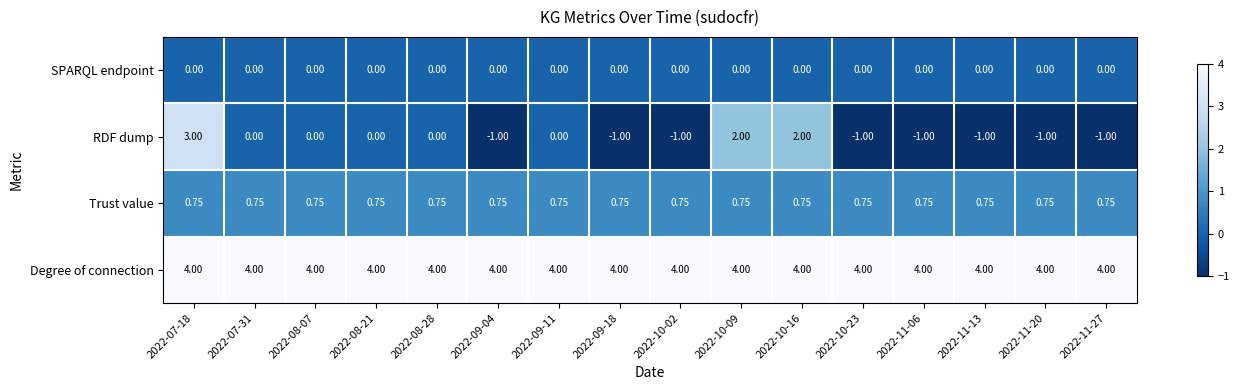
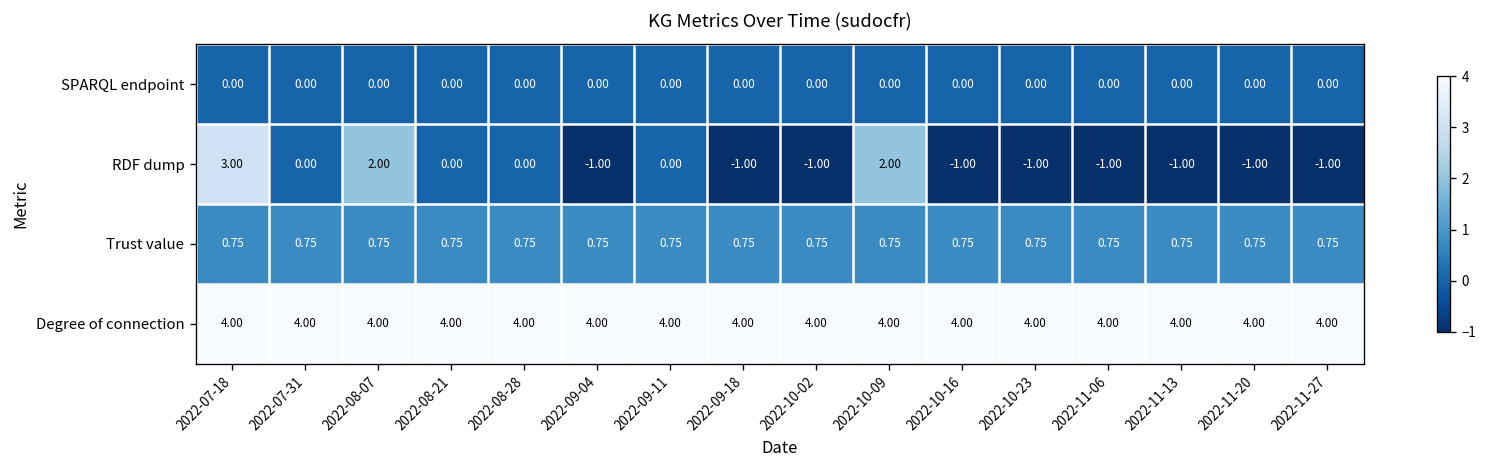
  {
    "SPARQL endpoint": {
      "2022-07-18": 0.00,
      "2022-07-31": 0.00,
      "2022-08-07": 0.00,
      "2022-08-21": 0.00,
      "2022-08-28": 0.00,
      "2022-09-04": 0.00,
      "2022-09-11": 0.00,
      "2022-09-18": 0.00,
      "2022-10-02": 0.00,
      "2022-10-09": 0.00,
      "2022-10-16": 0.00,
      "2022-10-23": 0.00,
      "2022-11-06": 0.00,
      "2022-11-13": 0.00,
      "2022-11-20": 0.00,
      "2022-11-27": 0.00
    },
    "RDF dump": {
      "2022-07-18": 3.00,
      "2022-07-31": 0.00,
-     "2022-08-07": 0.00,
+     "2022-08-07": 2.00,
      "2022-08-21": 0.00,
      "2022-08-28": 0.00,
      "2022-09-04": -1.00,
      "2022-09-11": 0.00,
      "2022-09-18": -1.00,
      "2022-10-02": -1.00,
      "2022-10-09": 2.00,
-     "2022-10-16": 2.00,
+     "2022-10-16": -1.00,
      "2022-10-23": -1.00,
      "2022-11-06": -1.00,
      "2022-11-13": -1.00,
      "2022-11-20": -1.00,
      "2022-11-27": -1.00
    },
    "Trust value": {
      "2022-07-18": 0.75,
      "2022-07-31": 0.75,
      "2022-08-07": 0.75,
      "2022-08-21": 0.75,
      "2022-08-28": 0.75,
      "2022-09-04": 0.75,
      "2022-09-11": 0.75,
      "2022-09-18": 0.75,
      "2022-10-02": 0.75,
      "2022-10-09": 0.75,
      "2022-10-16": 0.75,
      "2022-10-23": 0.75,
      "2022-11-06": 0.75,
      "2022-11-13": 0.75,
      "2022-11-20": 0.75,
      "2022-11-27": 0.75
    },
    "Degree of connection": {
      "2022-07-18": 4.00,
      "2022-07-31": 4.00,
      "2022-08-07": 4.00,
      "2022-08-21": 4.00,
      "2022-08-28": 4.00,
      "2022-09-04": 4.00,
      "2022-09-11": 4.00,
      "2022-09-18": 4.00,
      "2022-10-02": 4.00,
      "2022-10-09": 4.00,
      "2022-10-16": 4.00,
      "2022-10-23": 4.00,
      "2022-11-06": 4.00,
      "2022-11-13": 4.00,
      "2022-11-20": 4.00,
      "2022-11-27": 4.00
    }
  }
